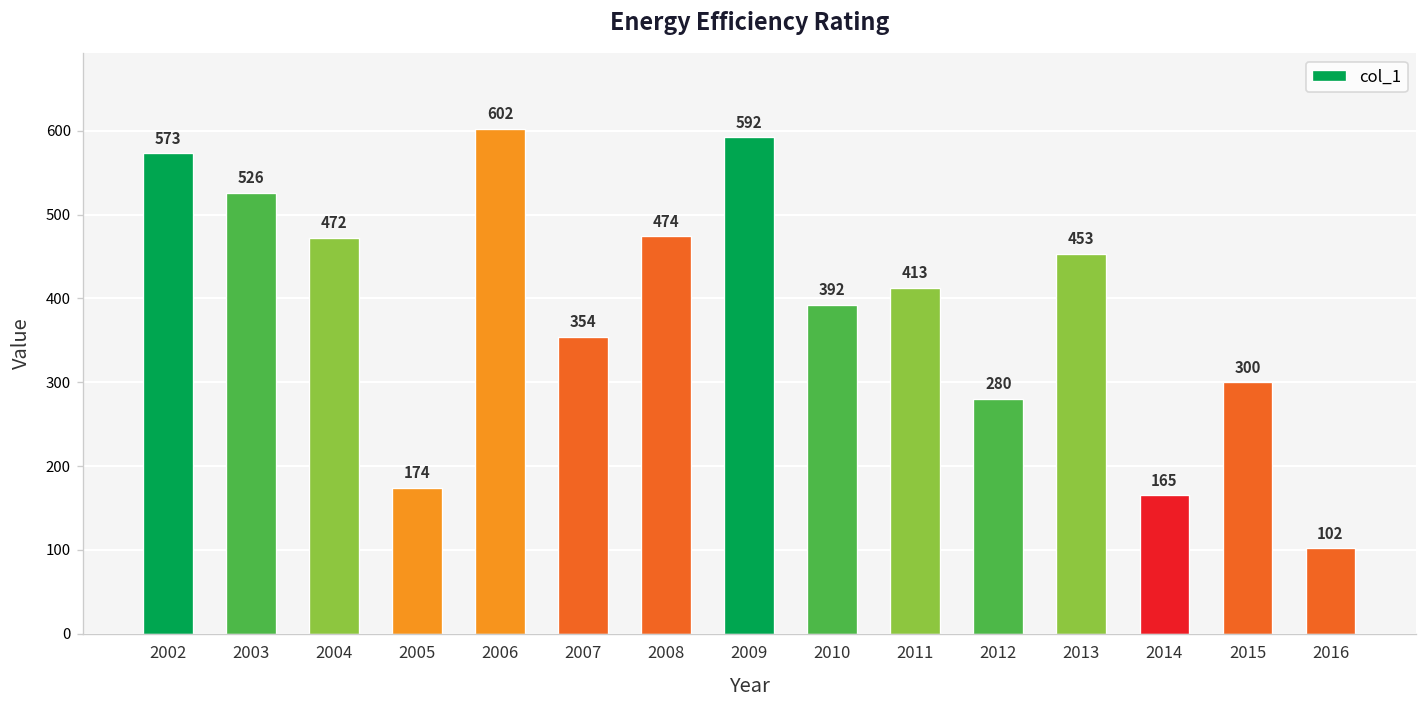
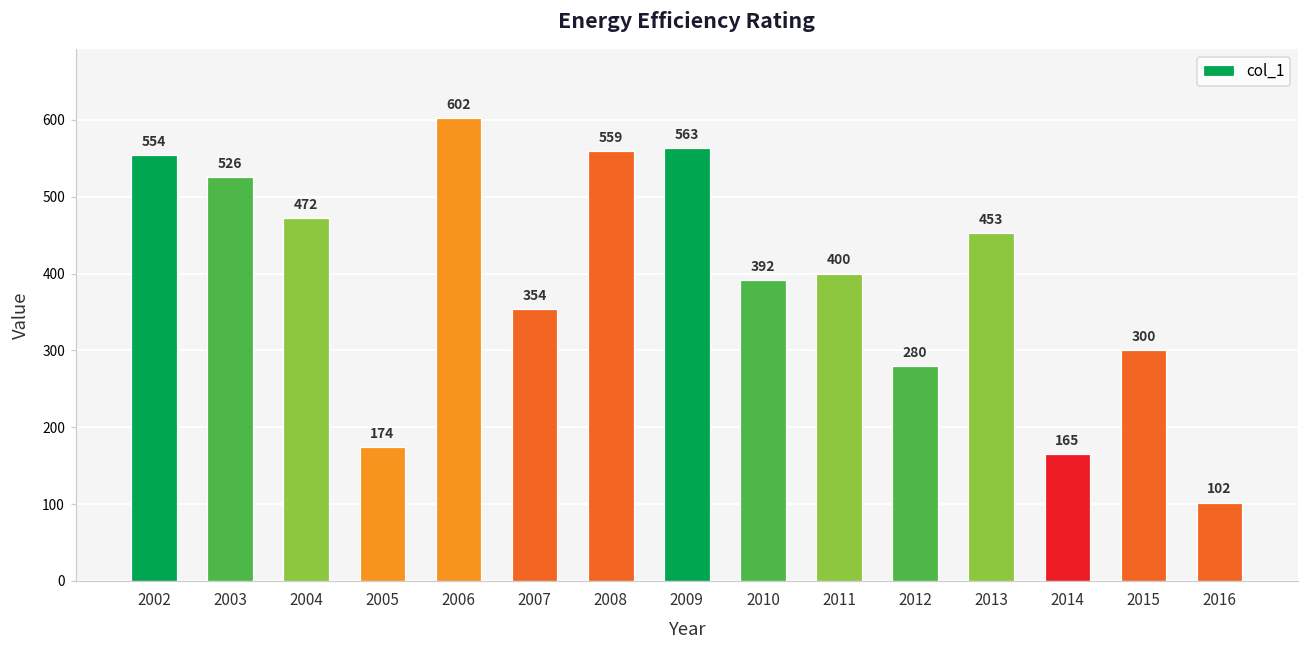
  {
-   "2002": 573,
+   "2002": 554,
    "2003": 526,
    "2004": 472,
    "2005": 174,
    "2006": 602,
    "2007": 354,
-   "2008": 474,
-   "2009": 592,
+   "2008": 559,
+   "2009": 563,
    "2010": 392,
-   "2011": 413,
+   "2011": 400,
    "2012": 280,
    "2013": 453,
    "2014": 165,
    "2015": 300,
    "2016": 102
  }
